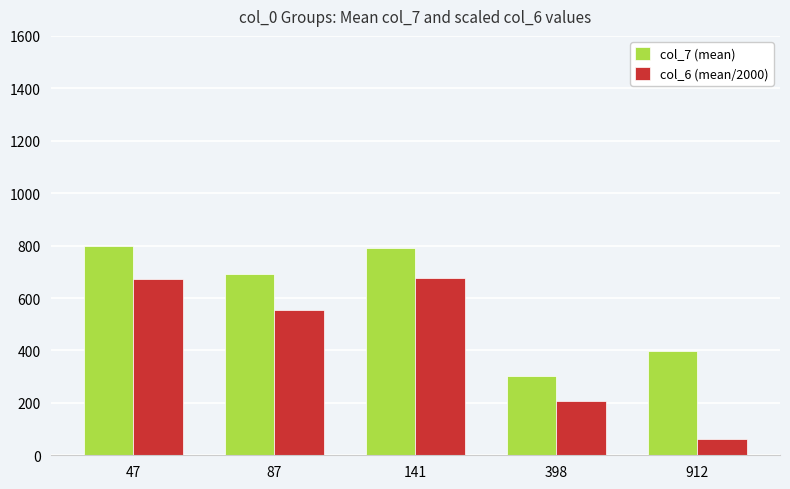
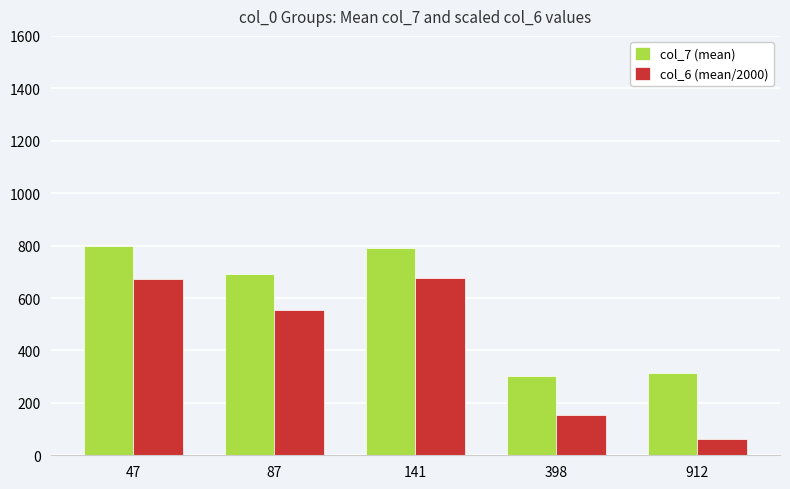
  {
    "col_7 (mean)": {
      "47": 800,
      "87": 690,
      "141": 790,
      "398": 300,
-     "912": 400
+     "912": 310
    },
    "col_6 (mean/2000)": {
      "47": 670,
      "87": 560,
      "141": 670,
-     "398": 210,
+     "398": 160,
      "912": 60
    }
  }
